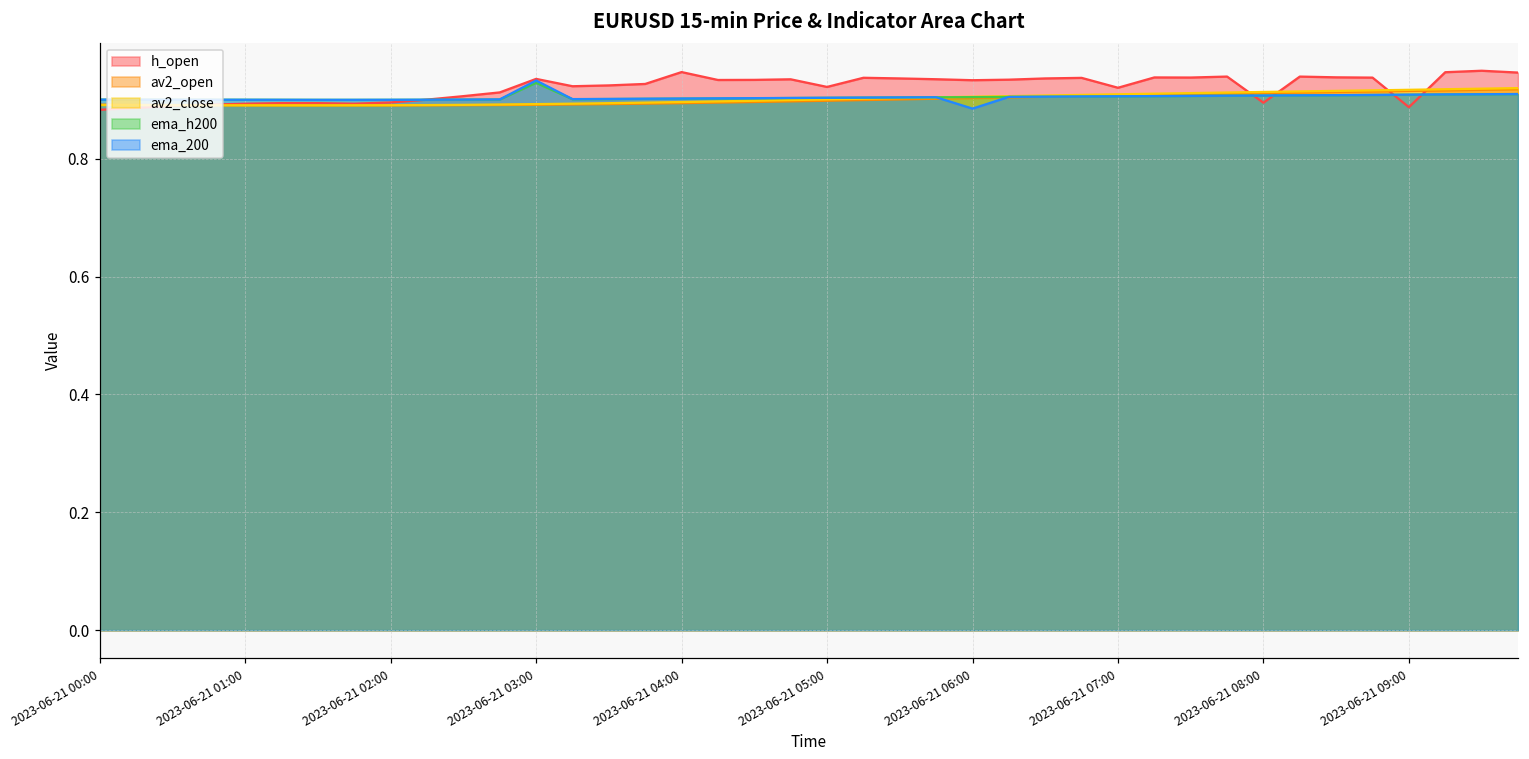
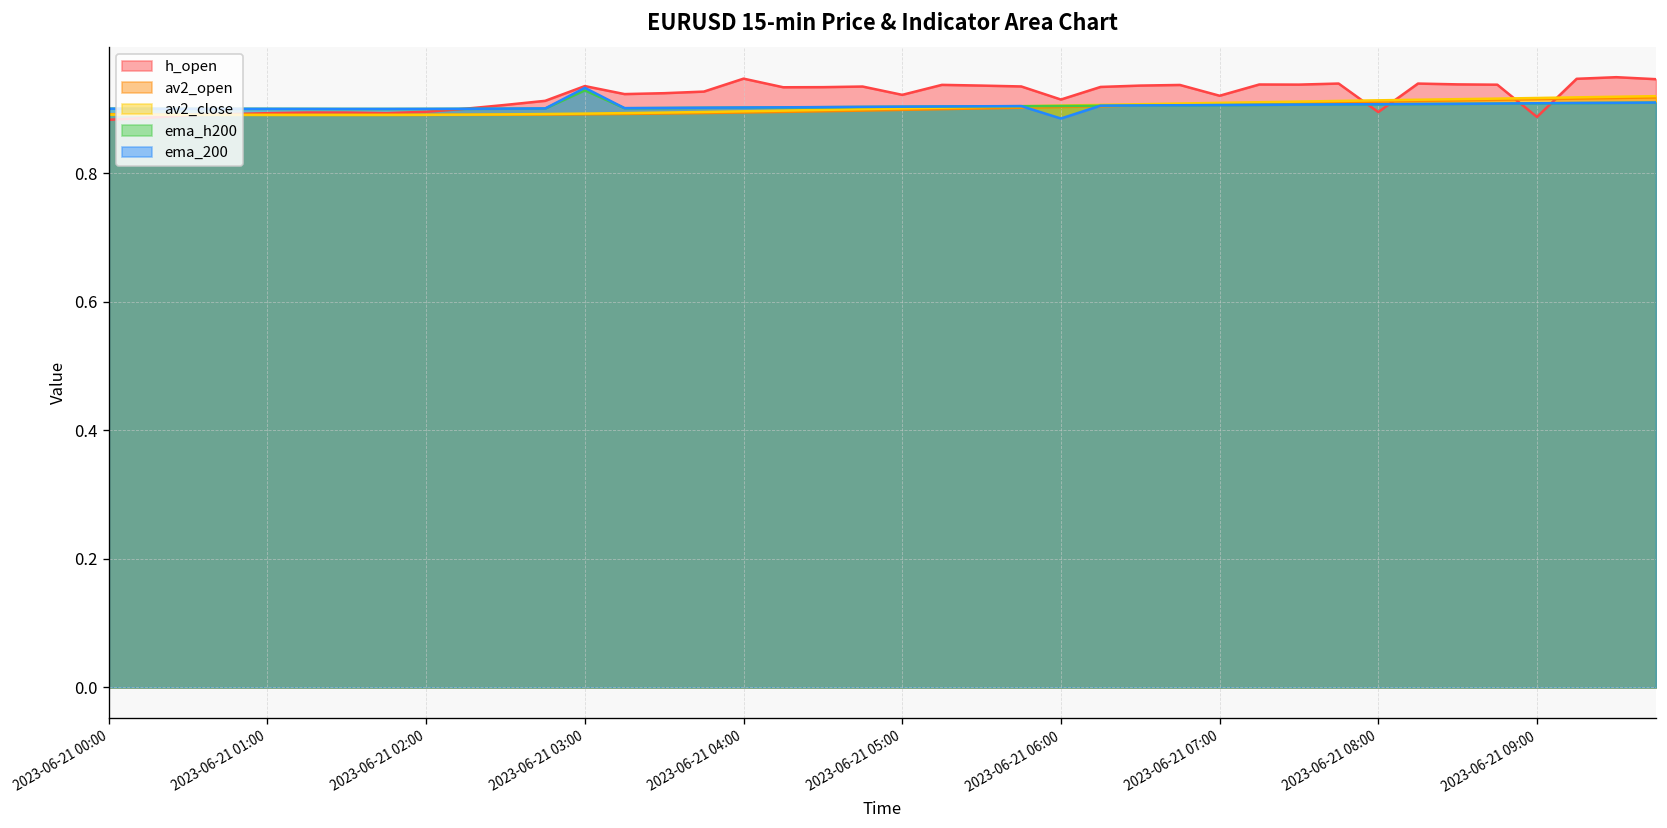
  {
    "h_open": {
      "2023-06-21 00:00": 0.88,
      "2023-06-21 04:00": 0.95,
      "2023-06-21 05:00": 0.92,
-     "2023-06-21 06:00": 0.93,
+     "2023-06-21 06:00": 0.91,
      "2023-06-21 07:00": 0.92,
      "2023-06-21 08:00": 0.89,
      "2023-06-21 09:00": 0.89
    },
    "ema_200": {
      "2023-06-21 06:00": 0.88
    }
  }
